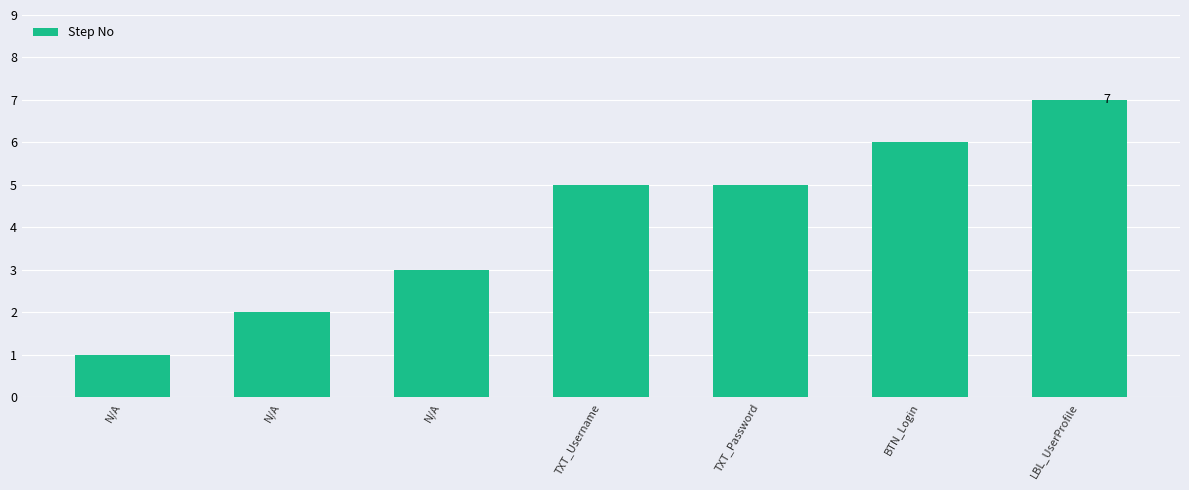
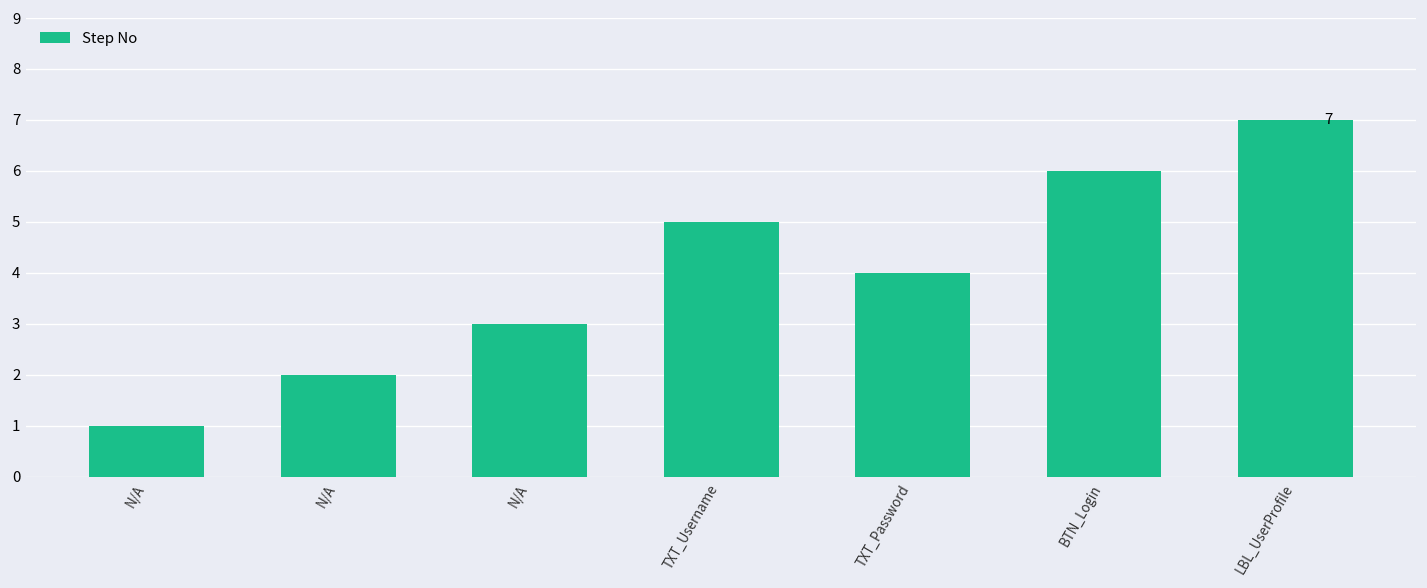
  {
    "TXT_Username": 5,
-   "TXT_Password": 5,
+   "TXT_Password": 4,
    "BTN_Login": 6
  }
